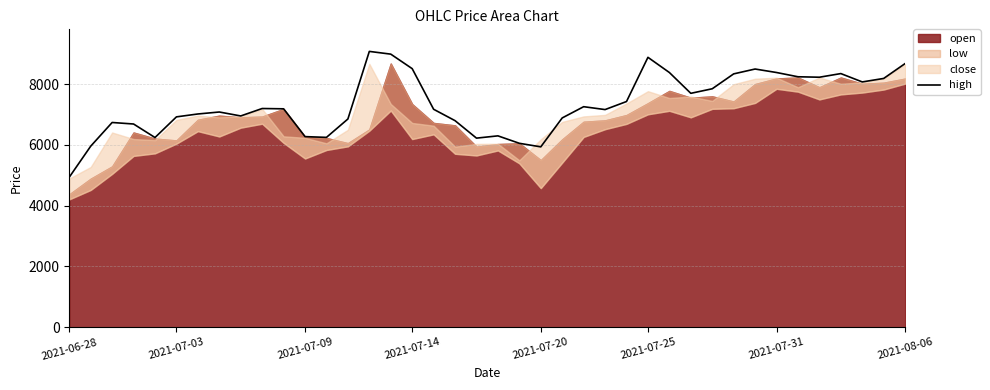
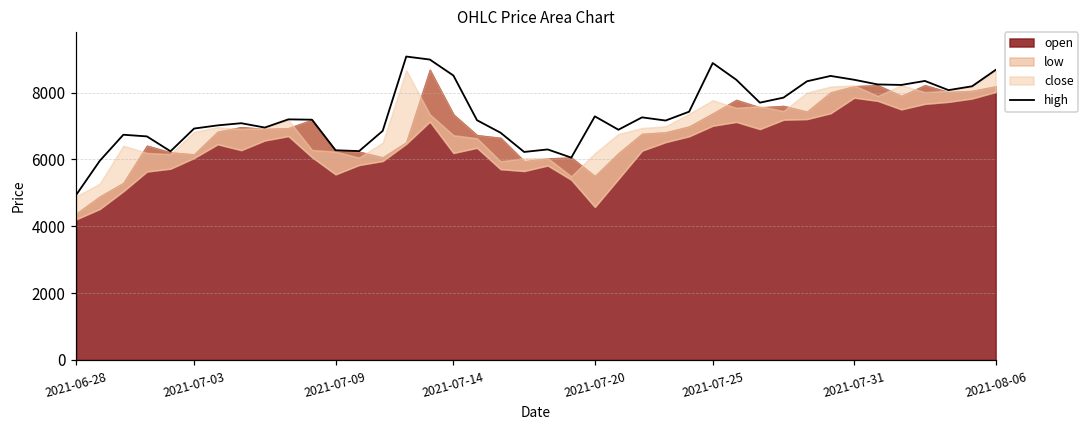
  {
    "high": {
      "2021-07-03": 6900,
      "2021-07-14": 8500,
-     "2021-07-20": 5900,
+     "2021-07-20": 7300,
      "2021-07-25": 8900,
      "2021-07-31": 8400
    }
  }
